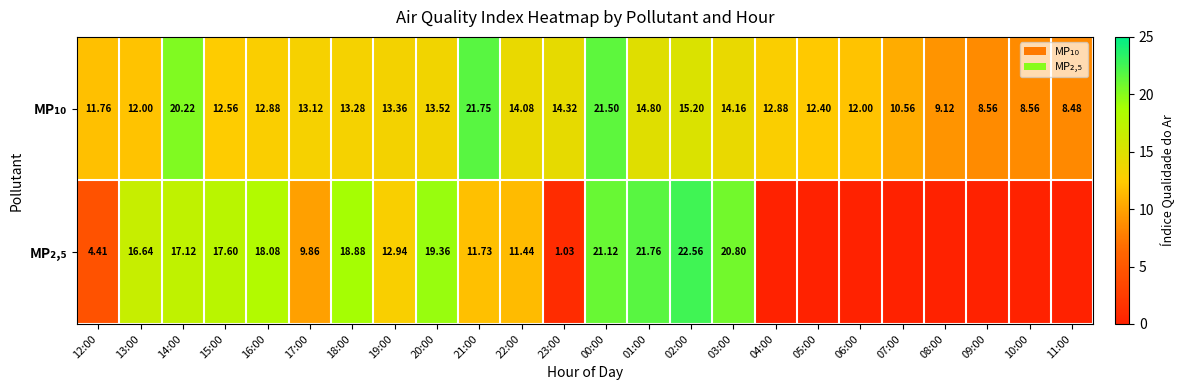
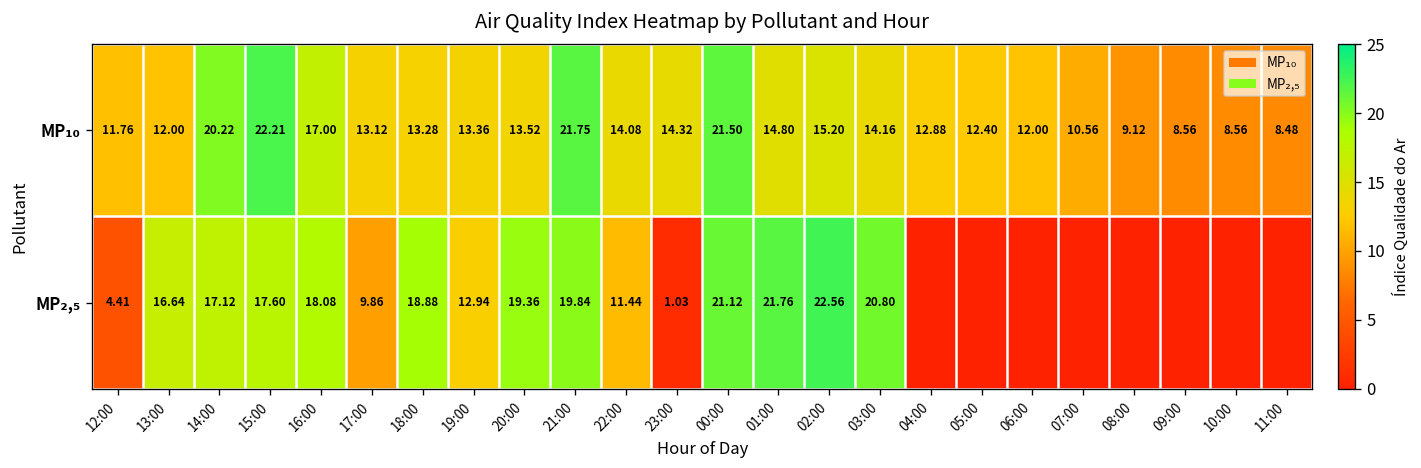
  {
    "MP₁₀": {
      "12:00": 11.76,
      "13:00": 12.00,
      "14:00": 20.22,
-     "15:00": 12.56,
-     "16:00": 12.88,
+     "15:00": 22.21,
+     "16:00": 17.00,
      "17:00": 13.12,
      "18:00": 13.28,
      "19:00": 13.36,
      "20:00": 13.52,
      "21:00": 21.75,
      "22:00": 14.08,
      "23:00": 14.32,
      "00:00": 21.50,
      "01:00": 14.80,
      "02:00": 15.20,
      "03:00": 14.16,
      "04:00": 12.88,
      "05:00": 12.40,
      "06:00": 12.00,
      "07:00": 10.56,
      "08:00": 9.12,
      "09:00": 8.56,
      "10:00": 8.56,
      "11:00": 8.48
    },
    "MP₂,₅": {
      "12:00": 4.41,
      "13:00": 16.64,
      "14:00": 17.12,
      "15:00": 17.60,
      "16:00": 18.08,
      "17:00": 9.86,
      "18:00": 18.88,
      "19:00": 12.94,
      "20:00": 19.36,
-     "21:00": 11.73,
+     "21:00": 19.84,
      "22:00": 11.44,
      "23:00": 1.03,
      "00:00": 21.12,
      "01:00": 21.76,
      "02:00": 22.56,
      "03:00": 20.80
    }
  }
